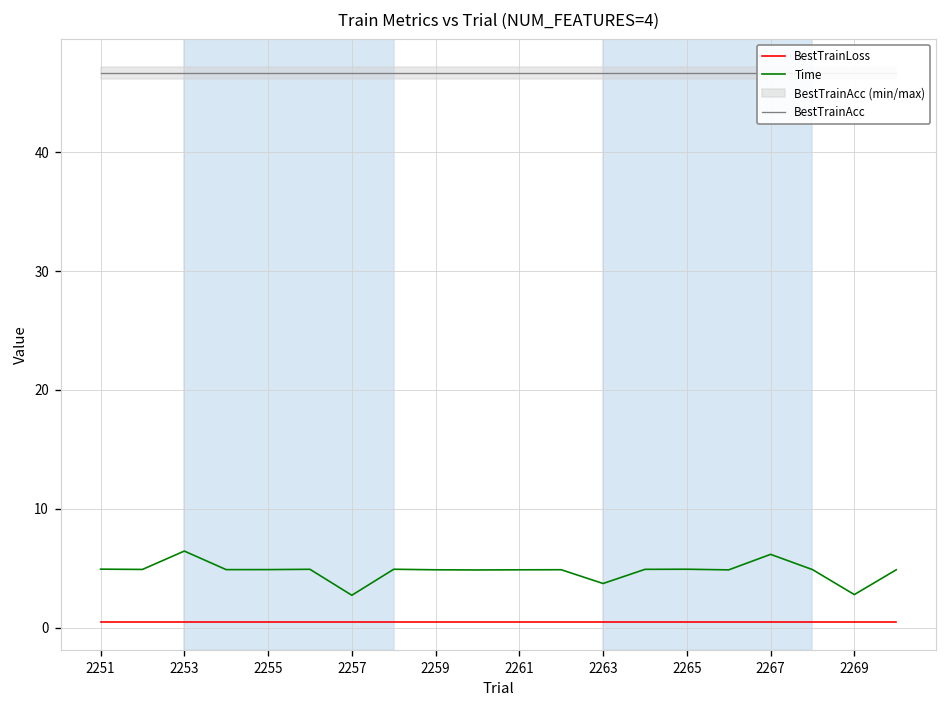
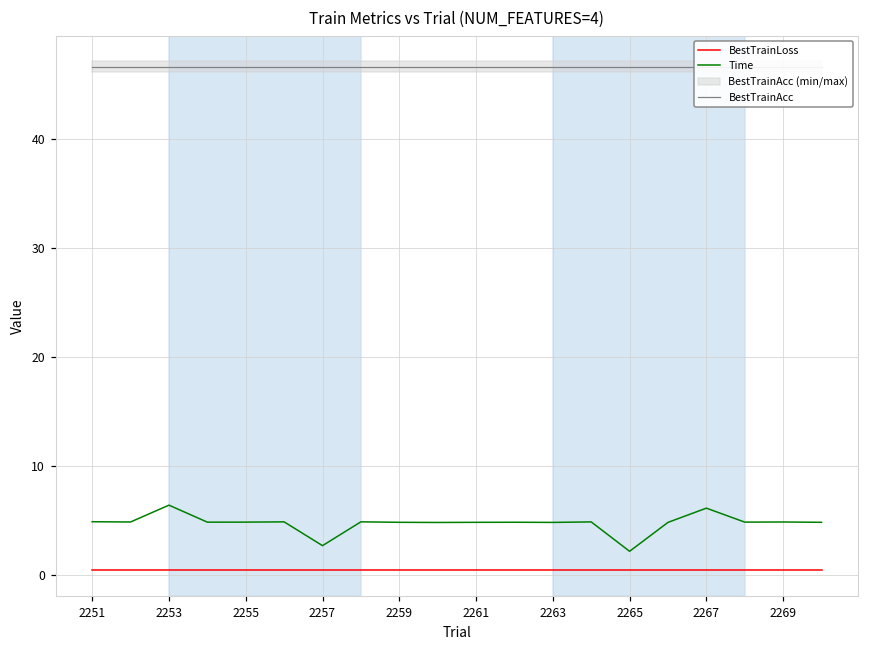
  {
    "BestTrainLoss": {
      "2251": 0,
      "2253": 0,
      "2255": 0,
      "2257": 0,
      "2259": 0,
      "2261": 0,
      "2263": 0,
      "2265": 0,
      "2267": 0,
      "2269": 0
    },
    "BestTrainAcc (min/max)": {
      "2251": 47,
      "2253": 47,
      "2255": 47,
      "2257": 47,
      "2259": 47,
      "2261": 47,
      "2263": 47,
      "2265": 47
    },
    "Time": {
      "2251": 5,
      "2253": 6,
      "2255": 5,
      "2257": 3,
      "2259": 5,
      "2261": 5,
-     "2263": 4,
-     "2265": 5,
+     "2263": 5,
+     "2265": 2,
      "2267": 6,
-     "2269": 3
+     "2269": 5
    },
    "BestTrainAcc": {
      "2251": 47,
      "2253": 47,
      "2255": 47,
      "2257": 47,
      "2259": 47,
      "2261": 47,
      "2263": 47,
      "2265": 47
    }
  }
